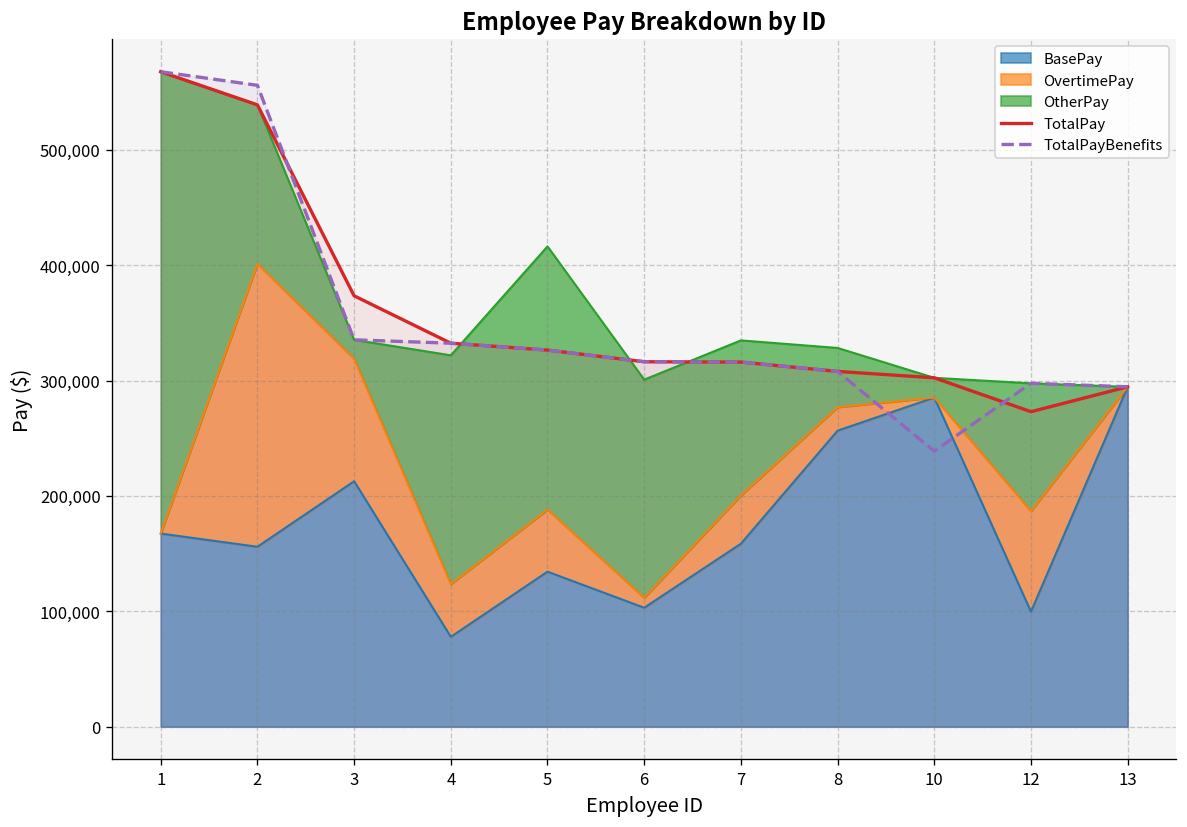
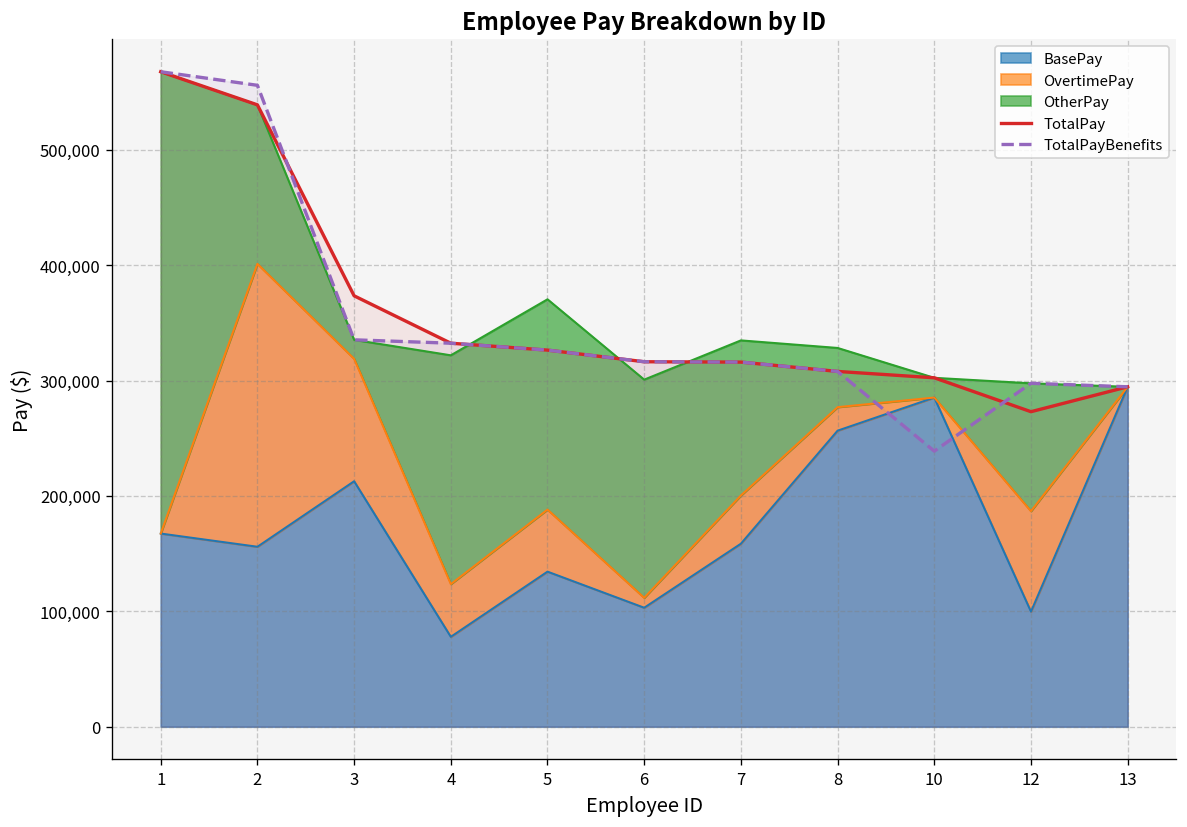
  {
    "BasePay": {
      "2": "160,000",
      "3": "210,000",
      "4": "80,000",
      "5": "130,000",
      "6": "100,000",
      "7": "160,000",
      "8": "260,000",
      "12": "100,000"
    },
    "OvertimePay": {
      "2": "250,000",
      "3": "110,000",
      "4": "50,000",
      "5": "50,000",
      "6": "10,000",
      "7": "40,000",
      "8": "20,000",
      "12": "90,000"
    },
    "OtherPay": {
      "4": "200,000",
-     "5": "230,000",
+     "5": "180,000",
      "6": "190,000",
      "7": "130,000",
      "8": "50,000"
    },
    "TotalPay": {
      "3": "370,000",
      "12": "270,000"
    },
    "TotalPayBenefits": {
      "2": "560,000",
      "10": "240,000"
    }
  }
